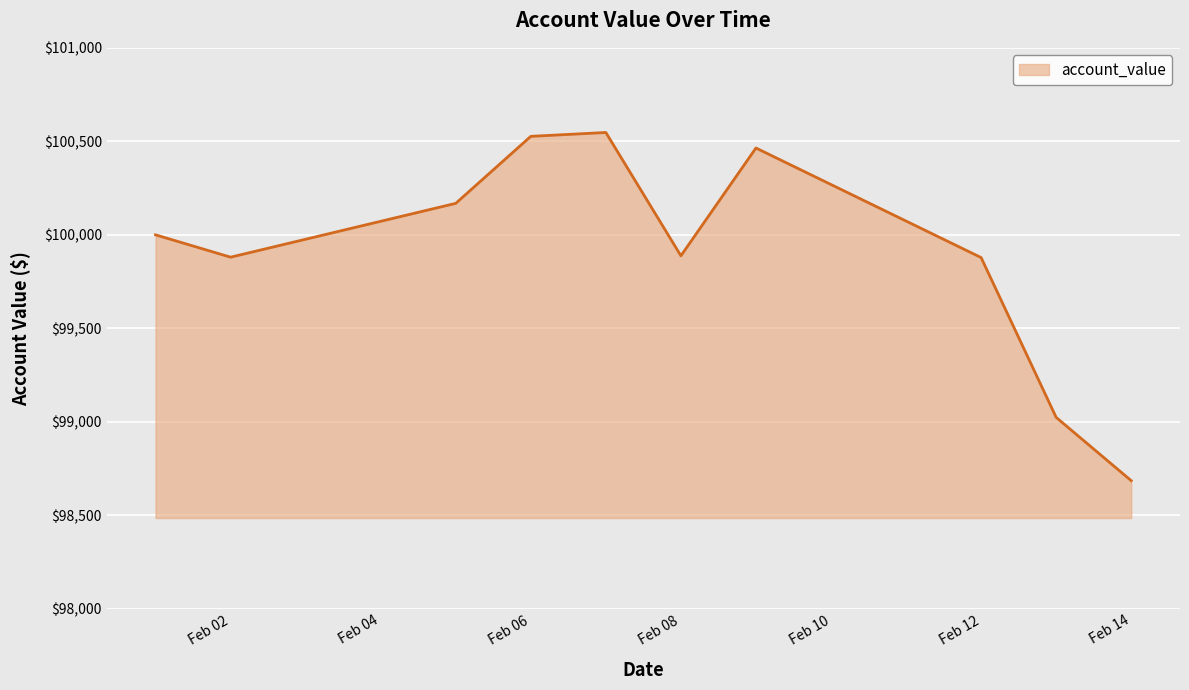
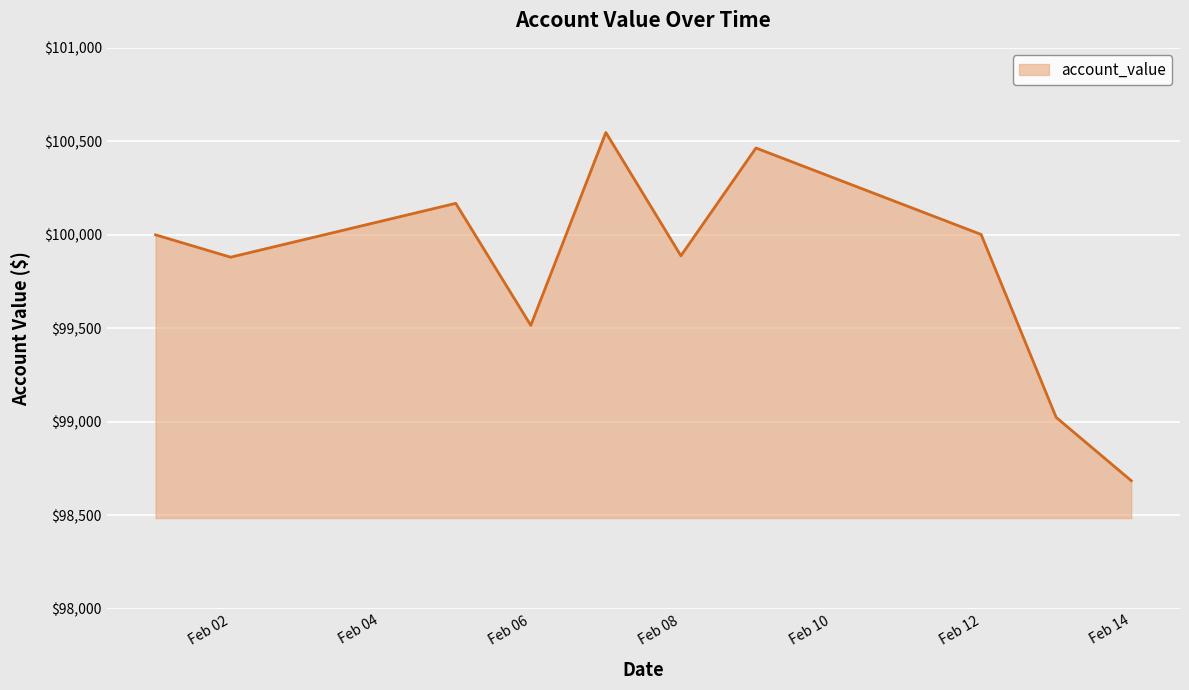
  {
    "Feb 02": "$99,880",
-   "Feb 06": "$100,530",
+   "Feb 06": "$99,520",
    "Feb 08": "$99,890",
-   "Feb 12": "$99,880",
+   "Feb 12": "$100,000",
    "Feb 14": "$98,690"
  }
